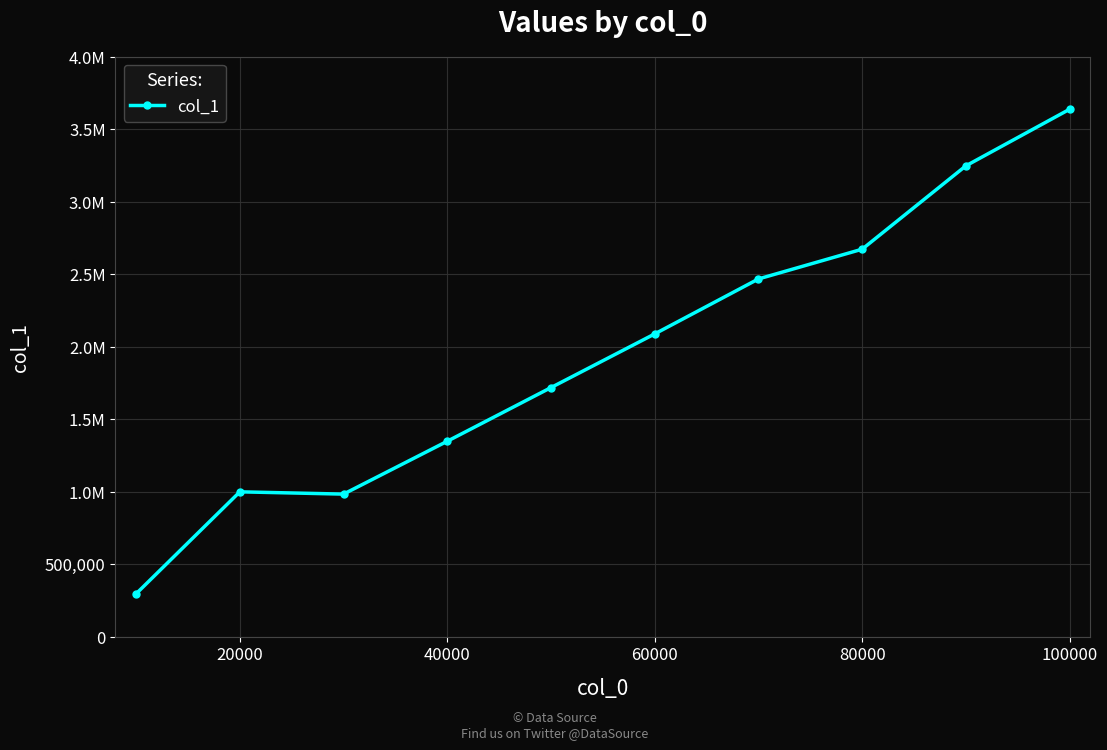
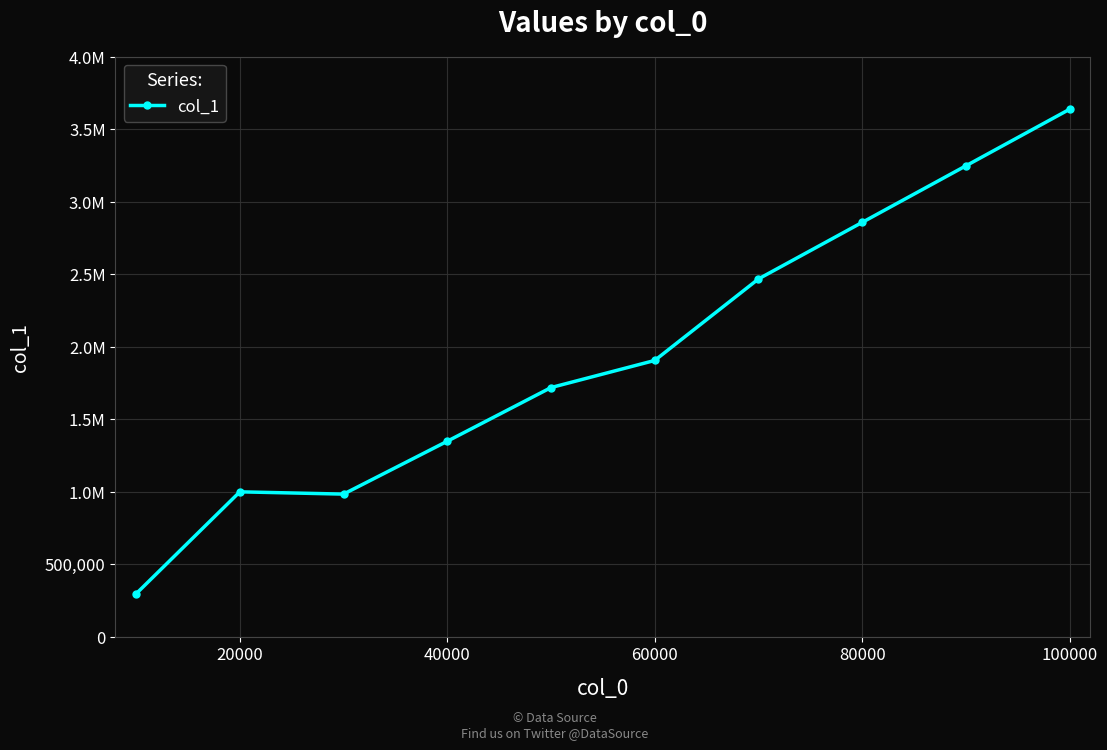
  {
    "20000": "1,000,000",
    "40000": "1,350,000",
-   "60000": "2,090,000",
-   "80000": "2,670,000",
+   "60000": "1,910,000",
+   "80000": "2,860,000",
    "100000": "3,640,000"
  }
